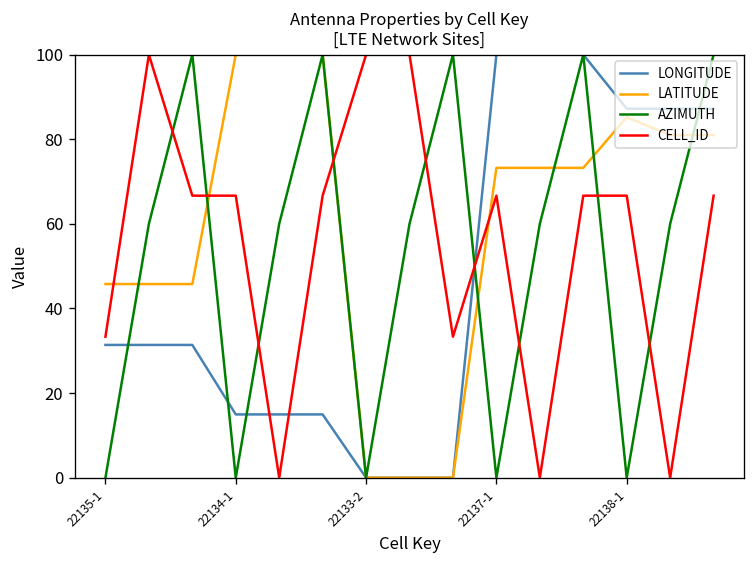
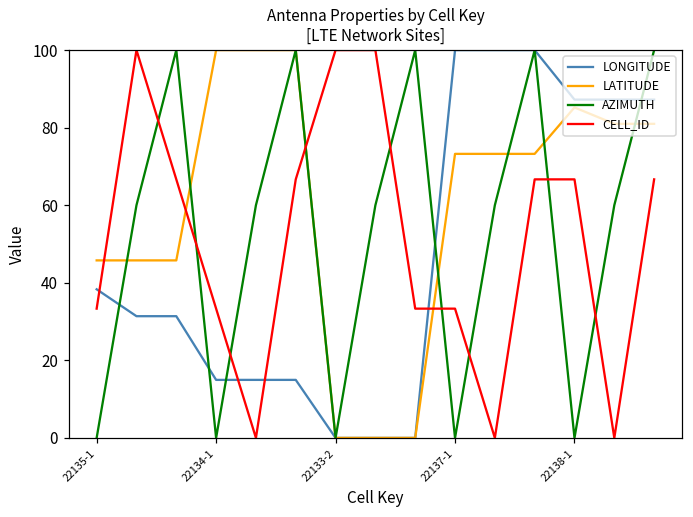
  {
    "LONGITUDE": {
-     "22135-1": 31,
+     "22135-1": 38,
      "22134-1": 15,
      "22137-1": 100
    },
    "LATITUDE": {
      "22135-1": 46,
      "22134-1": 100,
      "22137-1": 73
    },
    "AZIMUTH": {
      "22135-1": 0,
      "22134-1": 0,
      "22137-1": 0,
      "22138-1": 0
    },
    "CELL_ID": {
      "22135-1": 33,
-     "22134-1": 67,
+     "22134-1": 33,
      "22133-2": 100,
-     "22137-1": 67,
+     "22137-1": 33,
      "22138-1": 67
    }
  }
